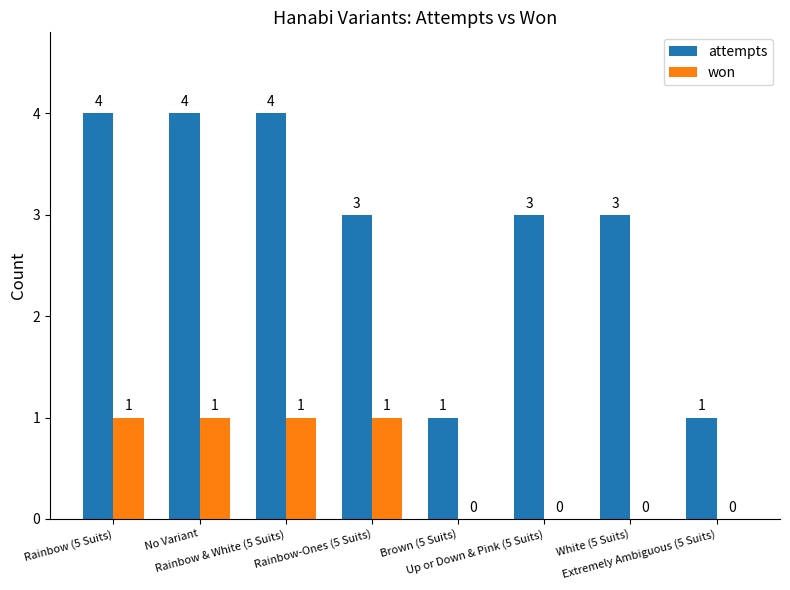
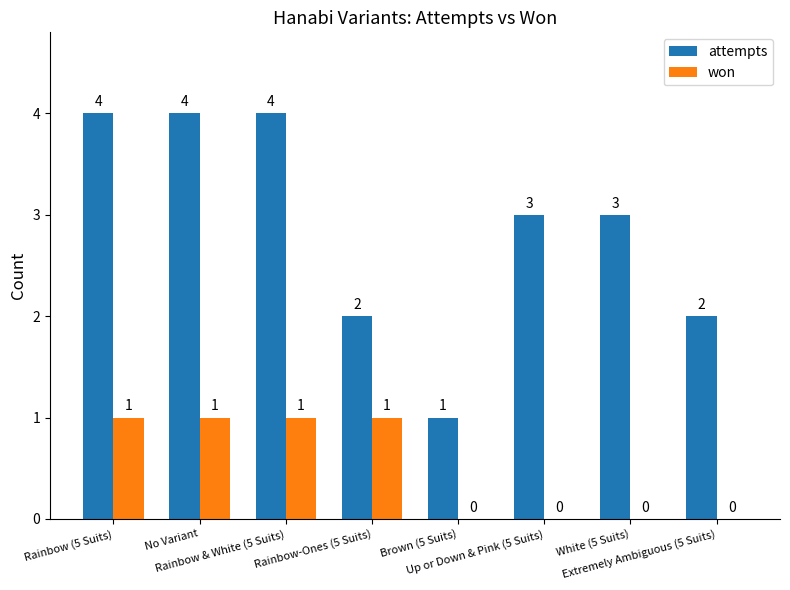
  {
    "attempts": {
      "Rainbow (5 Suits)": 4,
      "No Variant": 4,
      "Rainbow & White (5 Suits)": 4,
-     "Rainbow-Ones (5 Suits)": 3,
+     "Rainbow-Ones (5 Suits)": 2,
      "Brown (5 Suits)": 1,
      "Up or Down & Pink (5 Suits)": 3,
      "White (5 Suits)": 3,
-     "Extremely Ambiguous (5 Suits)": 1
+     "Extremely Ambiguous (5 Suits)": 2
    },
    "won": {
      "Rainbow (5 Suits)": 1,
      "No Variant": 1,
      "Rainbow & White (5 Suits)": 1,
      "Rainbow-Ones (5 Suits)": 1,
      "Brown (5 Suits)": 0,
      "Up or Down & Pink (5 Suits)": 0,
      "White (5 Suits)": 0,
      "Extremely Ambiguous (5 Suits)": 0
    }
  }
